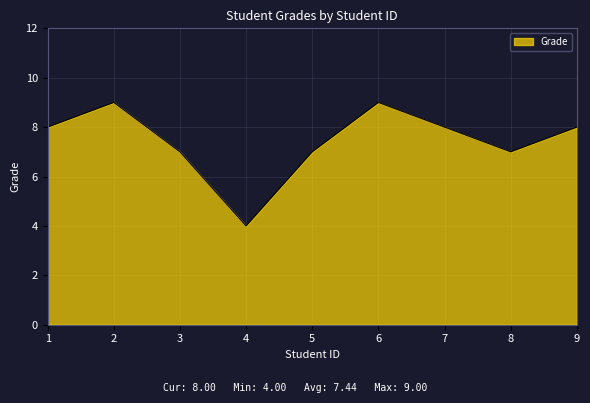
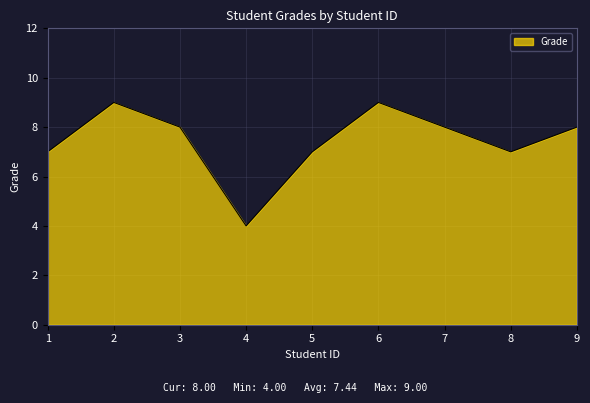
  {
-   "1": 8,
+   "1": 7,
    "2": 9,
-   "3": 7,
+   "3": 8,
    "4": 4,
    "5": 7,
    "6": 9,
    "7": 8,
    "8": 7,
    "9": 8
  }
